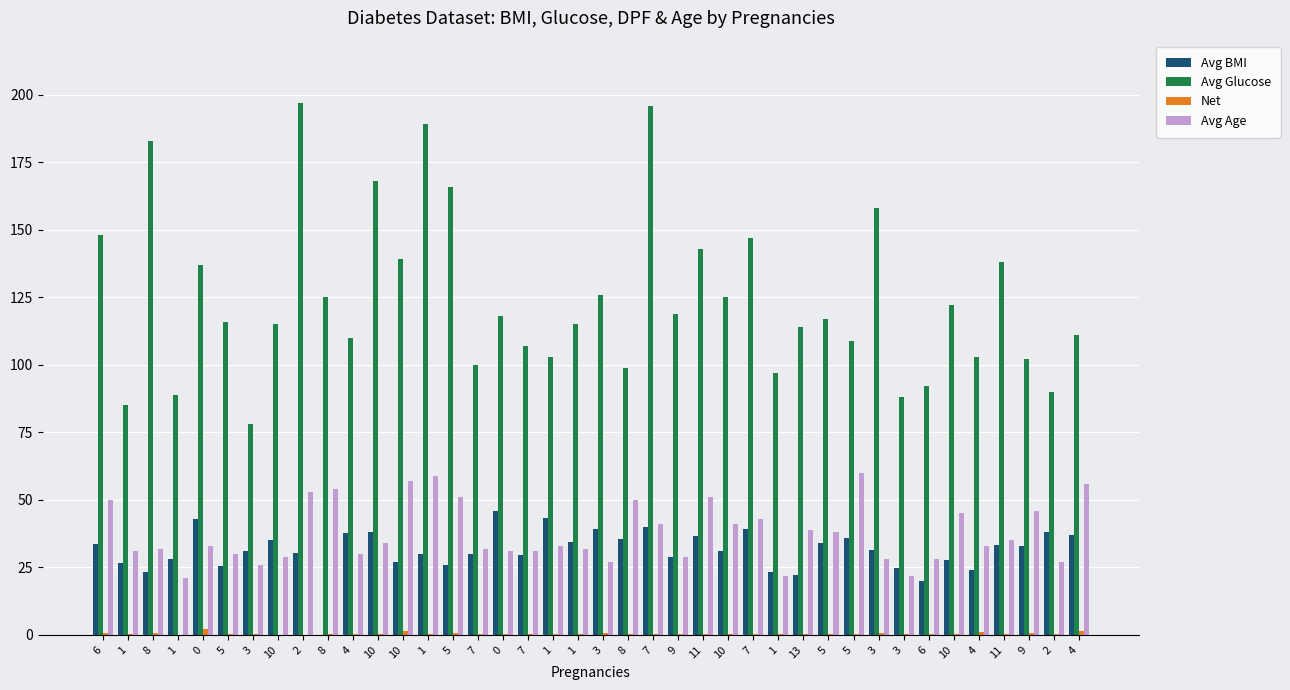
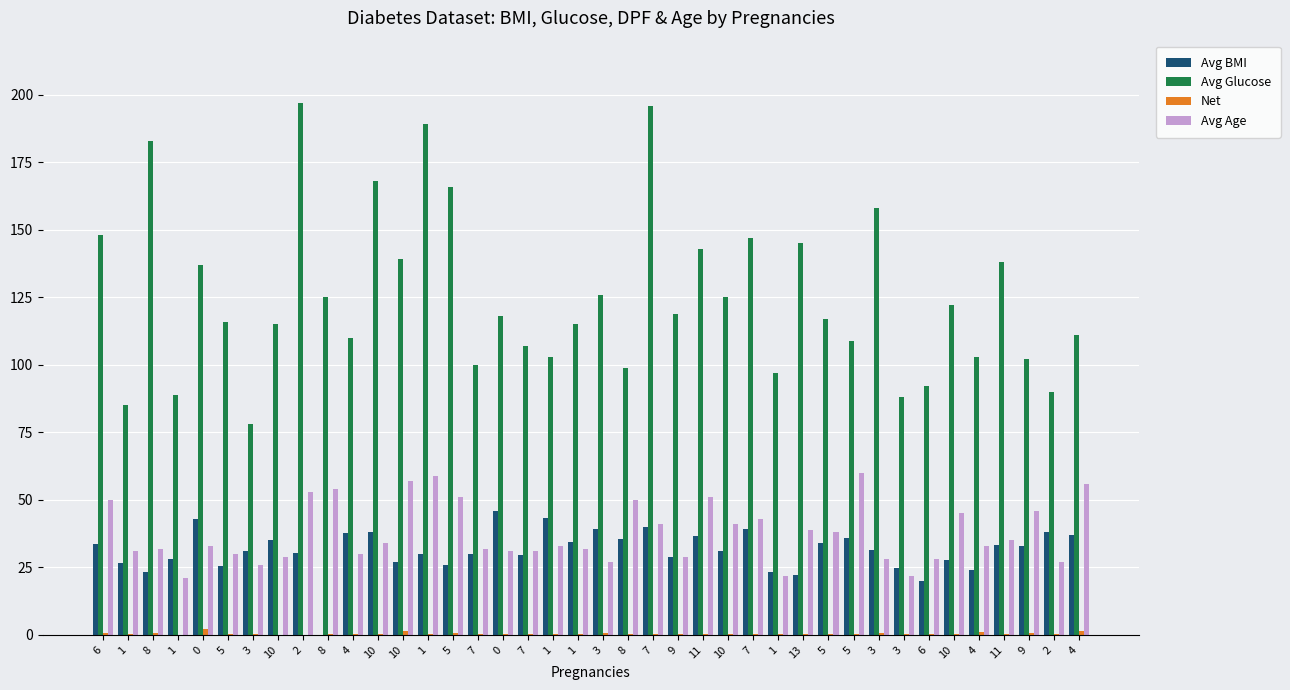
  {
    "Avg BMI": {
      "13": 22
    },
    "Avg Glucose": {
-     "13": 114
+     "13": 145
    },
    "Avg Age": {
      "13": 39
    }
  }
